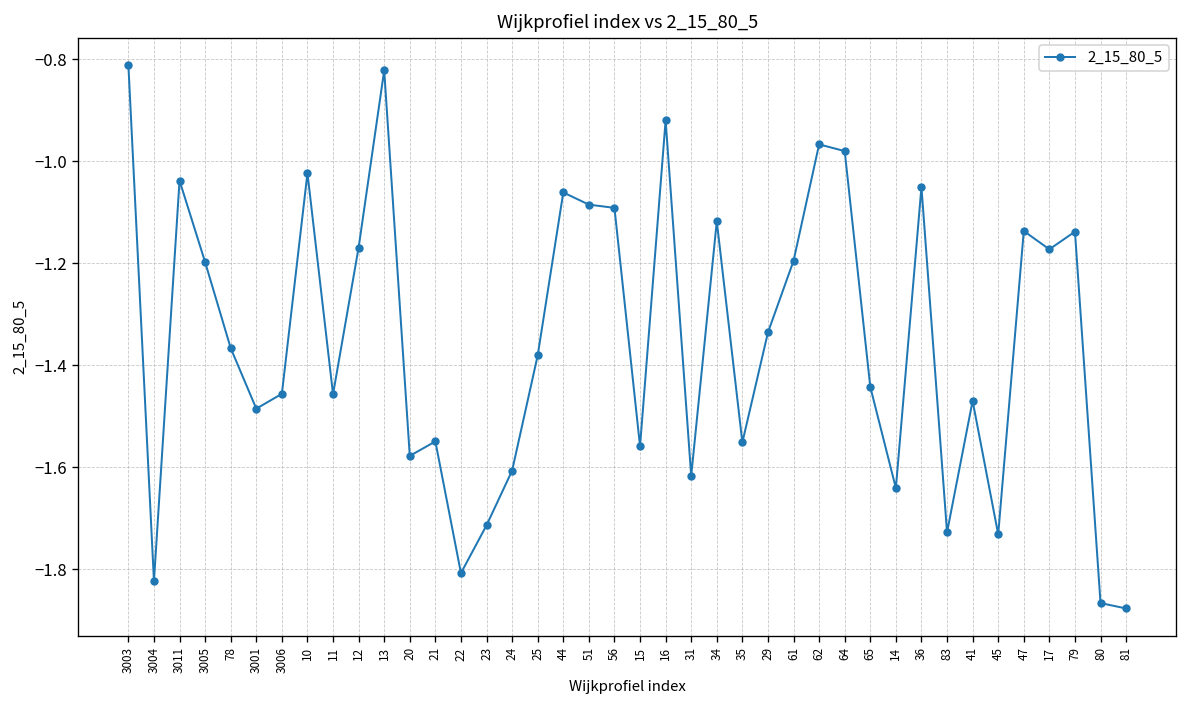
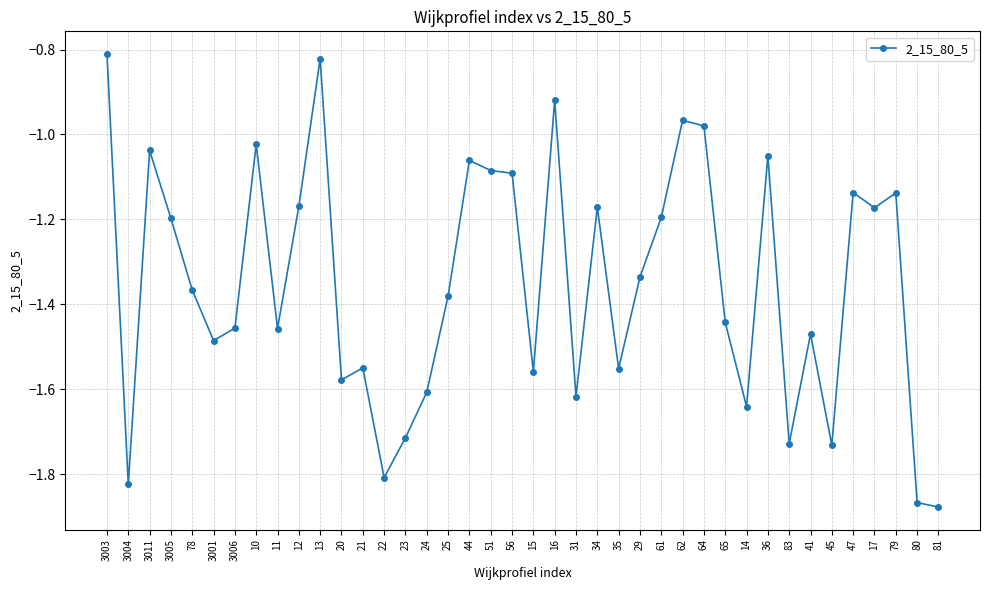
  {
    "3003": -0.81,
    "3004": -1.82,
    "3011": -1.04,
    "3005": -1.20,
    "78": -1.37,
    "3001": -1.49,
    "3006": -1.46,
    "10": -1.02,
    "11": -1.46,
    "12": -1.17,
    "13": -0.82,
    "20": -1.58,
    "21": -1.55,
    "22": -1.81,
    "23": -1.71,
    "24": -1.61,
    "25": -1.38,
    "44": -1.06,
    "51": -1.08,
    "56": -1.09,
    "15": -1.56,
    "16": -0.92,
    "31": -1.62,
-   "34": -1.12,
+   "34": -1.17,
    "35": -1.55,
    "29": -1.34,
    "61": -1.20,
    "62": -0.97,
    "64": -0.98,
    "65": -1.44,
    "14": -1.64,
    "36": -1.05,
    "83": -1.73,
    "41": -1.47,
    "45": -1.73,
    "47": -1.14,
    "17": -1.17,
    "79": -1.14,
    "80": -1.87,
    "81": -1.88
  }
